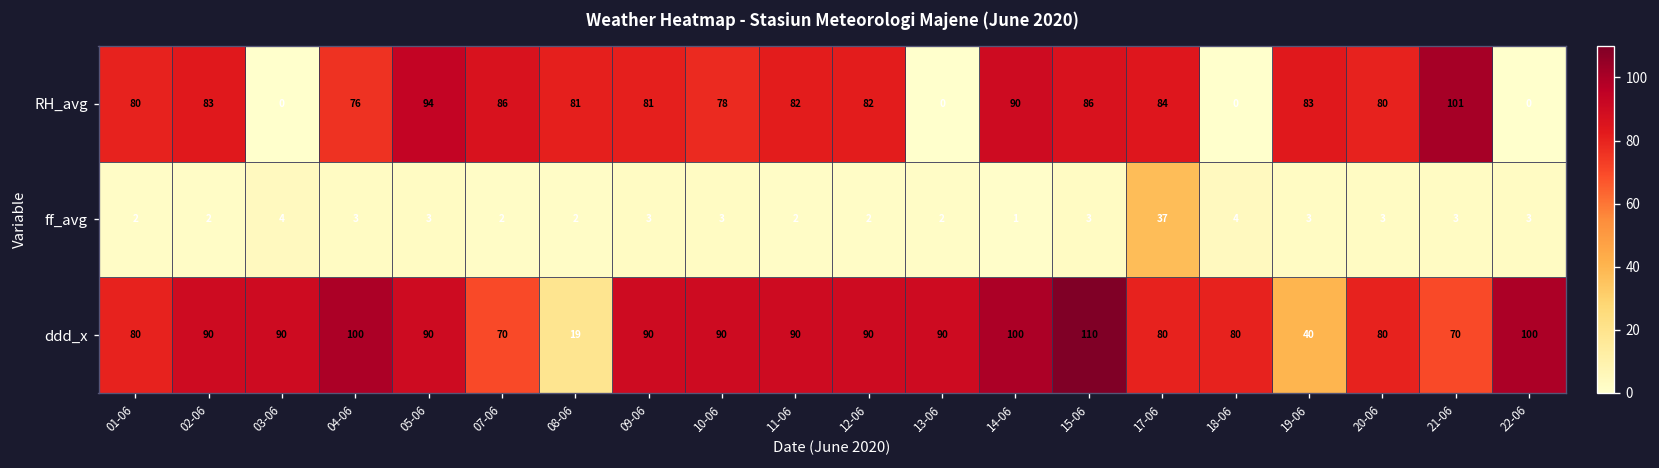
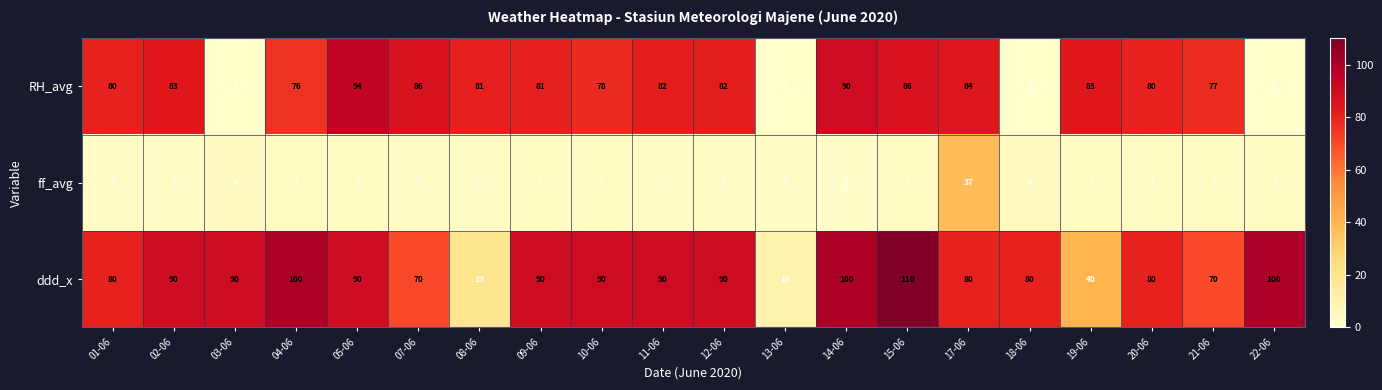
  {
    "RH_avg": {
      "01-06": 80,
      "02-06": 83,
      "03-06": 0,
      "04-06": 76,
      "05-06": 94,
      "07-06": 86,
      "08-06": 81,
      "09-06": 81,
      "10-06": 78,
      "11-06": 82,
      "12-06": 82,
      "13-06": 0,
      "14-06": 90,
      "15-06": 86,
      "17-06": 84,
      "18-06": 0,
      "19-06": 83,
      "20-06": 80,
-     "21-06": 101,
+     "21-06": 77,
      "22-06": 0
    },
    "ff_avg": {
      "01-06": 2,
      "02-06": 2,
      "03-06": 4,
      "04-06": 3,
      "05-06": 3,
      "07-06": 2,
      "08-06": 2,
      "09-06": 3,
      "10-06": 3,
      "11-06": 2,
      "12-06": 2,
      "13-06": 2,
      "14-06": 1,
      "15-06": 3,
      "17-06": 37,
      "18-06": 4,
      "19-06": 3,
      "20-06": 3,
      "21-06": 3,
      "22-06": 3
    },
    "ddd_x": {
      "01-06": 80,
      "02-06": 90,
      "03-06": 90,
      "04-06": 100,
      "05-06": 90,
      "07-06": 70,
      "08-06": 19,
      "09-06": 90,
      "10-06": 90,
      "11-06": 90,
      "12-06": 90,
-     "13-06": 90,
+     "13-06": 10,
      "14-06": 100,
      "15-06": 110,
      "17-06": 80,
      "18-06": 80,
      "19-06": 40,
      "20-06": 80,
      "21-06": 70,
      "22-06": 100
    }
  }
